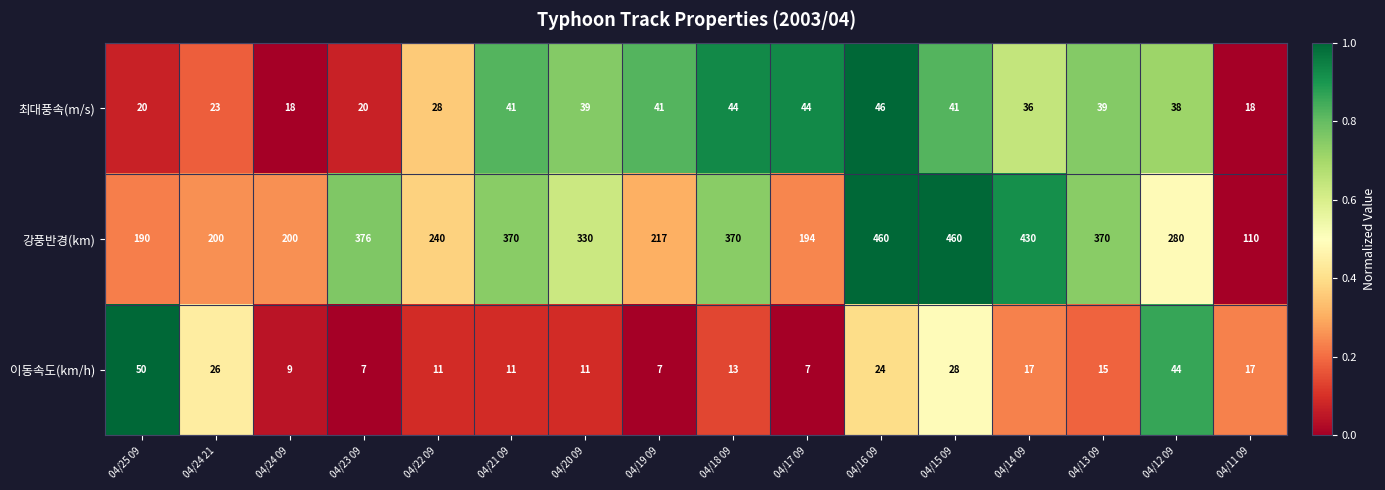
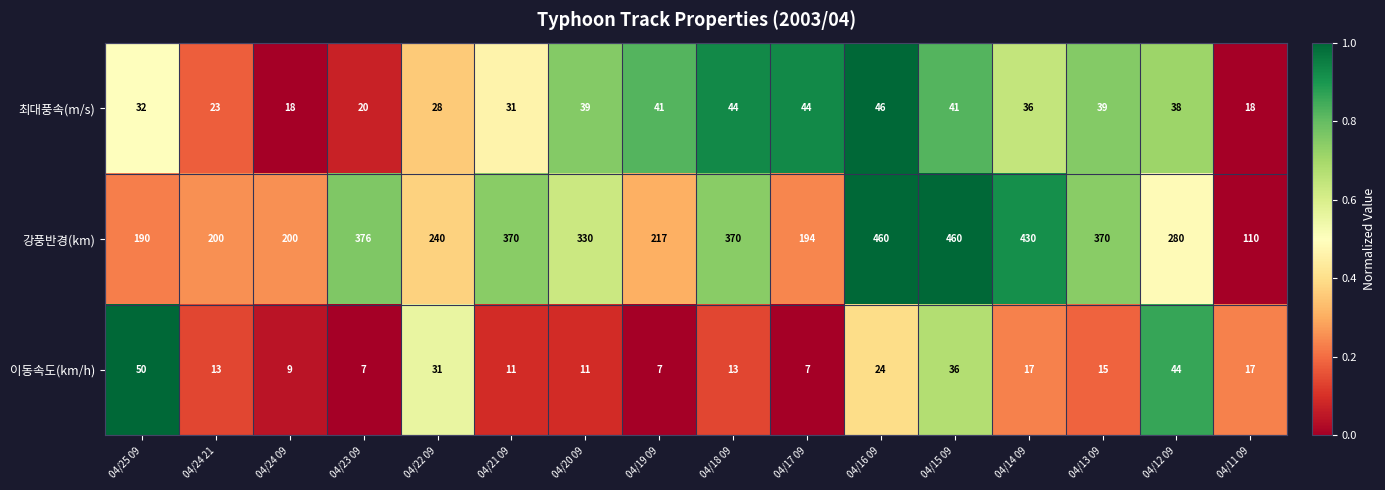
  {
    "최대풍속(m/s)": {
-     "04/25 09": 20,
+     "04/25 09": 32,
      "04/24 21": 23,
      "04/24 09": 18,
      "04/23 09": 20,
      "04/22 09": 28,
-     "04/21 09": 41,
+     "04/21 09": 31,
      "04/20 09": 39,
      "04/19 09": 41,
      "04/18 09": 44,
      "04/17 09": 44,
      "04/16 09": 46,
      "04/15 09": 41,
      "04/14 09": 36,
      "04/13 09": 39,
      "04/12 09": 38,
      "04/11 09": 18
    },
    "강풍반경(km)": {
      "04/25 09": 190,
      "04/24 21": 200,
      "04/24 09": 200,
      "04/23 09": 376,
      "04/22 09": 240,
      "04/21 09": 370,
      "04/20 09": 330,
      "04/19 09": 217,
      "04/18 09": 370,
      "04/17 09": 194,
      "04/16 09": 460,
      "04/15 09": 460,
      "04/14 09": 430,
      "04/13 09": 370,
      "04/12 09": 280,
      "04/11 09": 110
    },
    "이동속도(km/h)": {
      "04/25 09": 50,
-     "04/24 21": 26,
+     "04/24 21": 13,
      "04/24 09": 9,
      "04/23 09": 7,
-     "04/22 09": 11,
+     "04/22 09": 31,
      "04/21 09": 11,
      "04/20 09": 11,
      "04/19 09": 7,
      "04/18 09": 13,
      "04/17 09": 7,
      "04/16 09": 24,
-     "04/15 09": 28,
+     "04/15 09": 36,
      "04/14 09": 17,
      "04/13 09": 15,
      "04/12 09": 44,
      "04/11 09": 17
    }
  }
